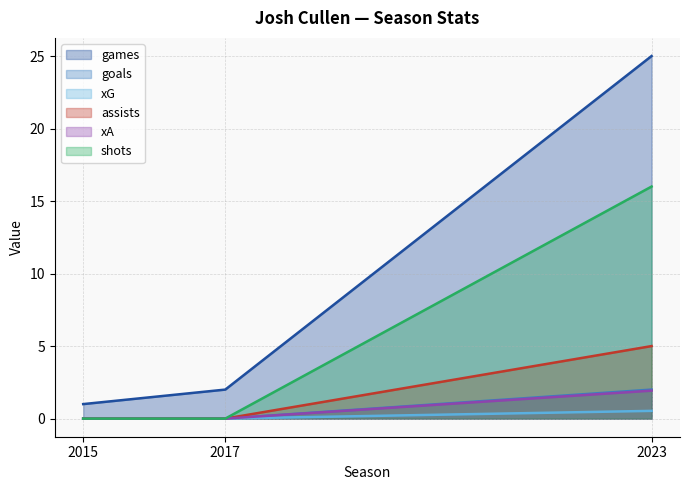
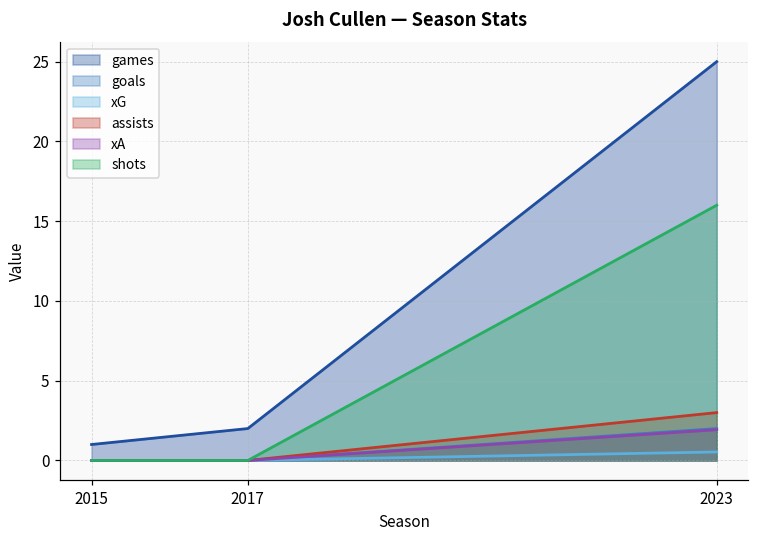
  {
    "assists": {
-     "2023": 5
+     "2023": 3
    }
  }
